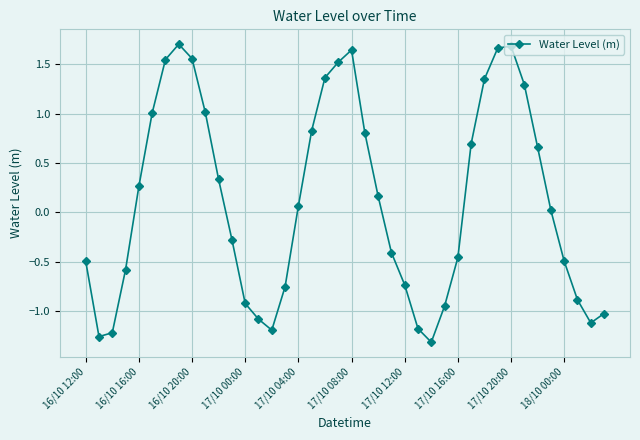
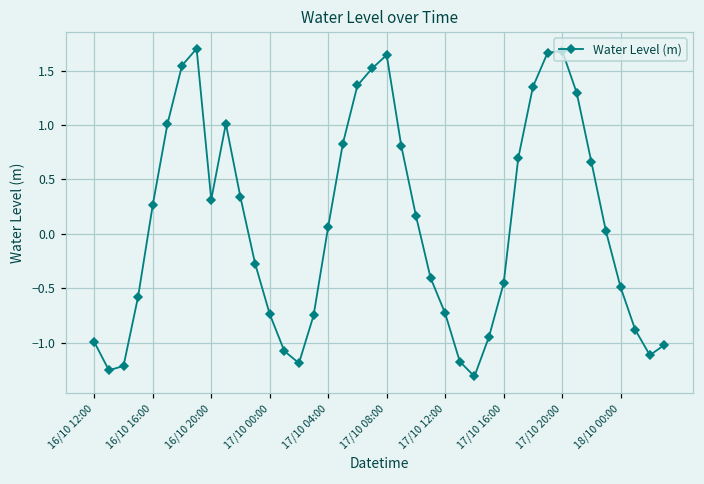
  {
-   "16/10 12:00": -0.5,
+   "16/10 12:00": -1.0,
    "16/10 16:00": 0.3,
-   "16/10 20:00": 1.6,
-   "17/10 00:00": -0.9,
+   "16/10 20:00": 0.3,
+   "17/10 00:00": -0.7,
    "17/10 04:00": 0.1,
    "17/10 08:00": 1.6,
    "17/10 12:00": -0.7,
    "17/10 16:00": -0.5,
    "18/10 00:00": -0.5
  }
